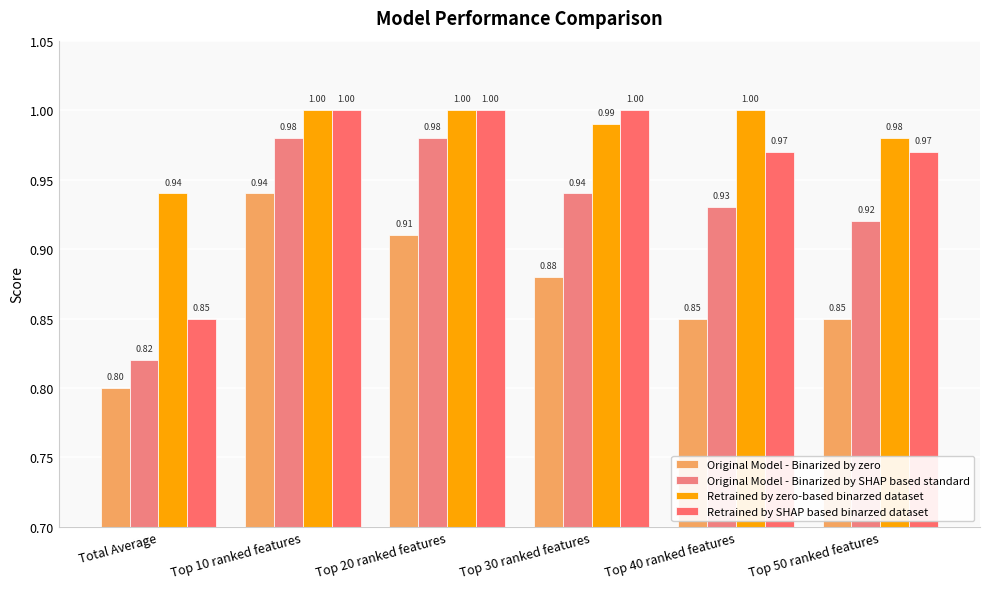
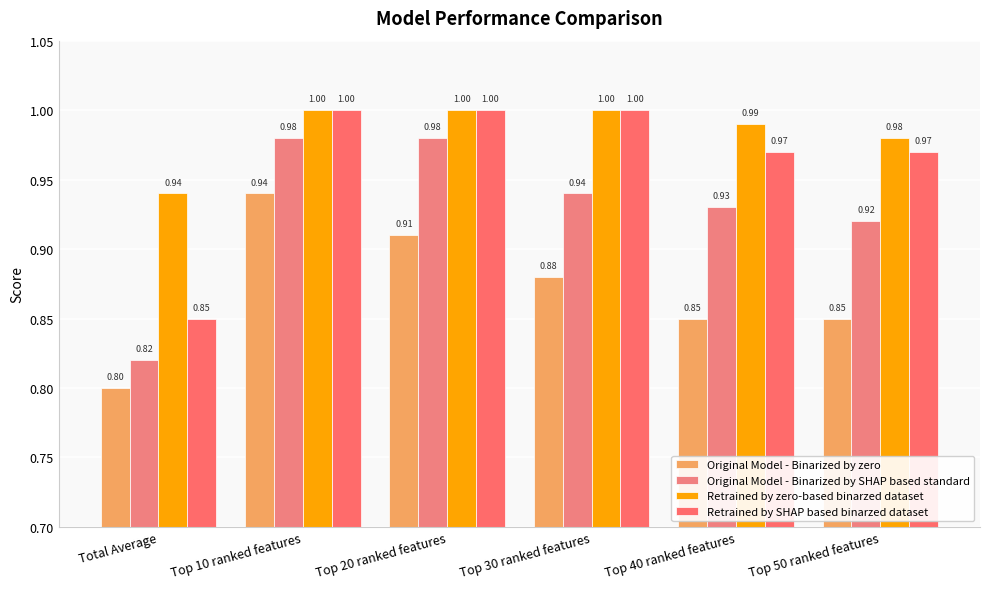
  {
    "Retrained by zero-based binarzed dataset": {
      "Total Average": 0.94,
      "Top 10 ranked features": 1.00,
      "Top 20 ranked features": 1.00,
-     "Top 30 ranked features": 0.99,
-     "Top 40 ranked features": 1.00,
+     "Top 30 ranked features": 1.00,
+     "Top 40 ranked features": 0.99,
      "Top 50 ranked features": 0.98
    }
  }
